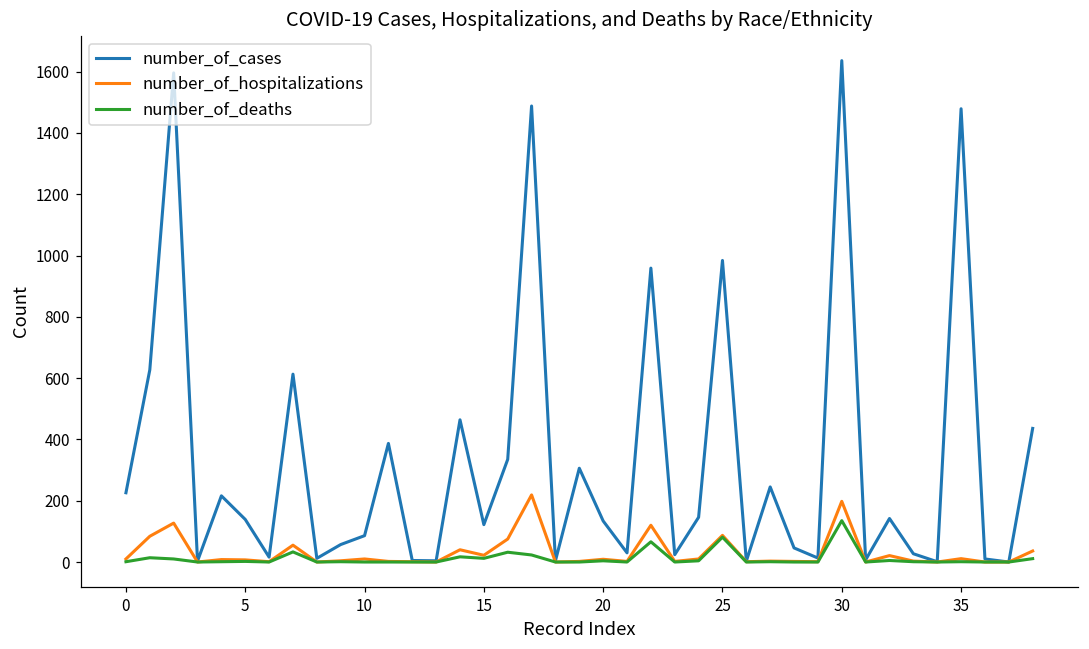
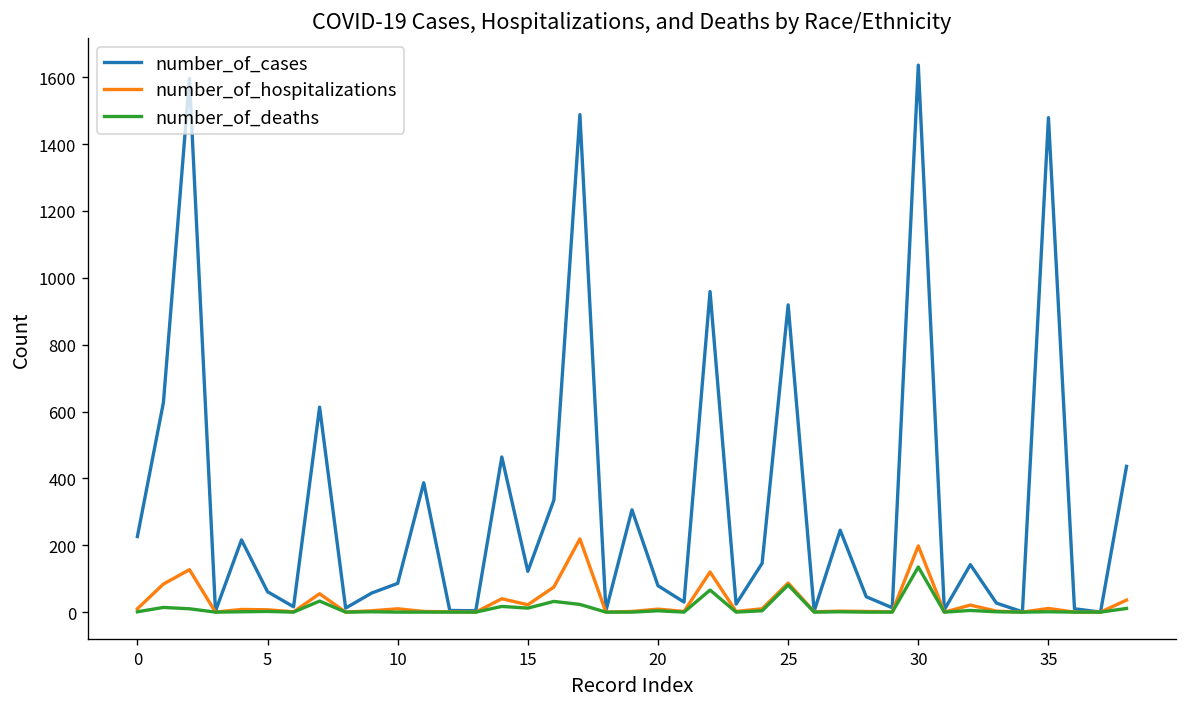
  {
    "number_of_cases": {
      "0": 230,
-     "5": 140,
+     "5": 60,
      "10": 90,
      "15": 120,
-     "20": 130,
-     "25": 980,
+     "20": 80,
+     "25": 920,
      "30": 1640,
      "35": 1480
    },
    "number_of_hospitalizations": {
      "0": 10,
      "10": 10,
      "15": 20,
      "30": 200,
      "35": 10
    },
    "number_of_deaths": {
      "0": 0,
      "10": 0,
      "15": 10,
      "30": 140,
      "35": 0
    }
  }
